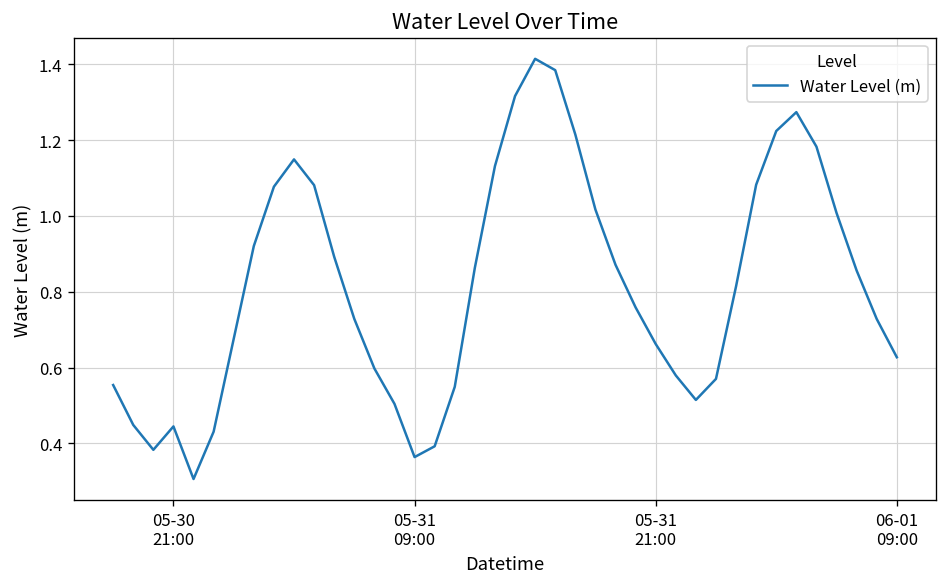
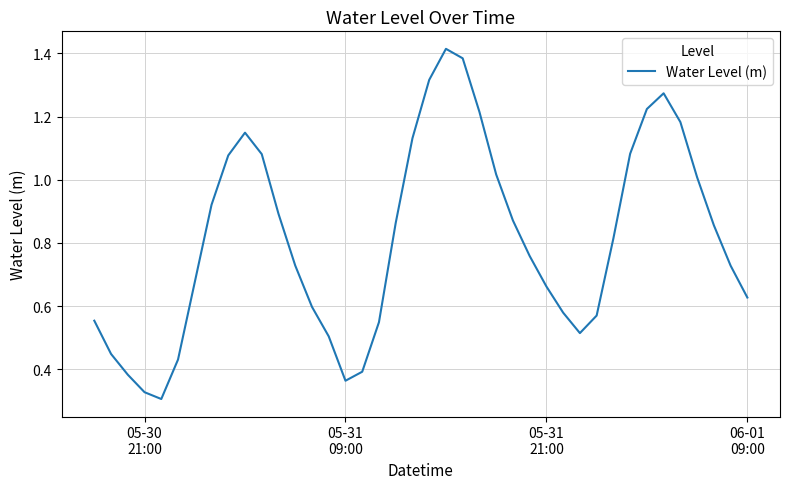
  {
-   "05-30 21:00": 0.44,
+   "05-30 21:00": 0.33,
    "05-31 09:00": 0.36,
    "05-31 21:00": 0.66,
    "06-01 09:00": 0.63
  }
